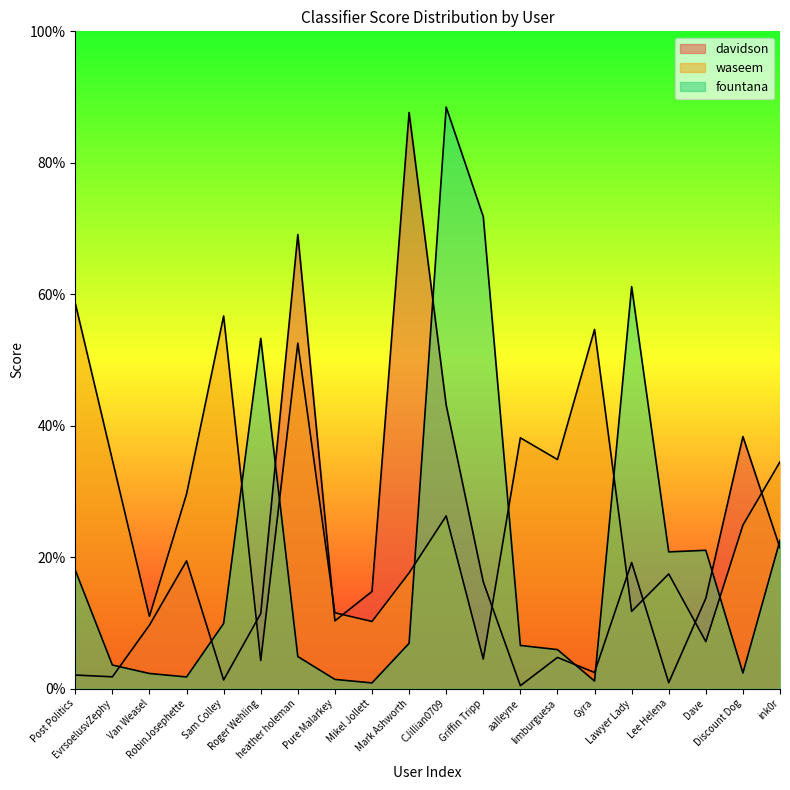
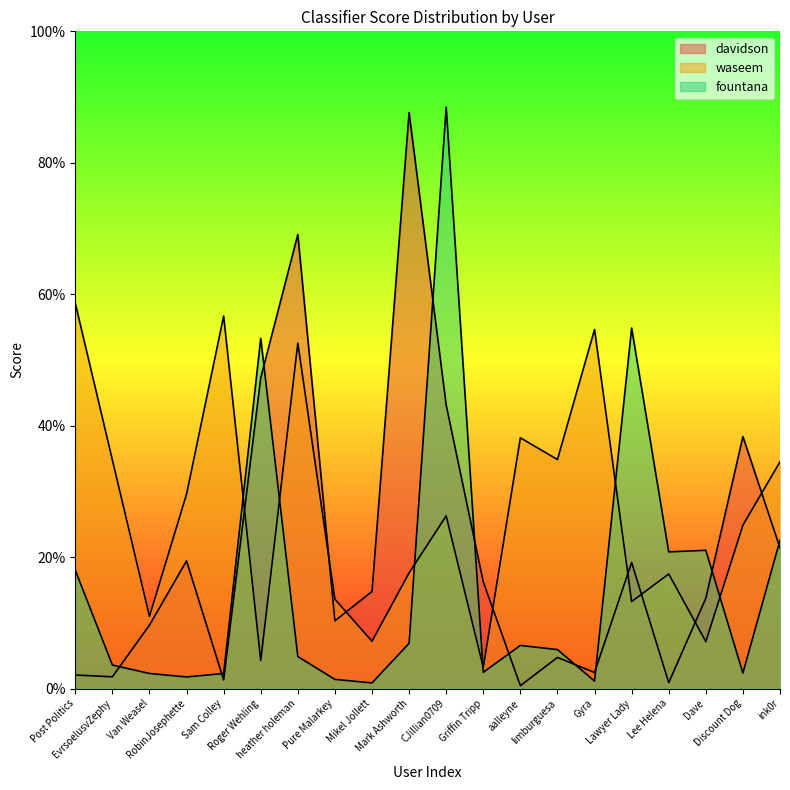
  {
    "davidson": {
      "Post Politics": "2%",
      "EvrsoelusvZephy": "2%",
      "Van Weasel": "10%",
      "RobinJosephette": "19%",
      "Sam Colley": "1%",
-     "Roger Wehling": "11%",
+     "Roger Wehling": "47%",
      "heather holeman": "69%",
      "Pure Malarkey": "10%",
      "Mikel Jollett": "15%",
      "Mark Ashworth": "88%",
      "CJillian0709": "43%",
      "Griffin Tripp": "16%",
      "aalleyne": "0%",
      "limburguesa": "5%",
      "Gyra": "2%",
      "Lawyer Lady": "19%",
      "Lee Helena": "1%",
      "Dave": "14%",
      "Discount Dog": "38%",
      "ink0r": "21%"
    },
    "waseem": {
      "Post Politics": "59%",
      "EvrsoelusvZephy": "35%",
      "Van Weasel": "11%",
      "RobinJosephette": "30%",
      "Sam Colley": "57%",
      "Roger Wehling": "4%",
      "heather holeman": "53%",
-     "Pure Malarkey": "12%",
-     "Mikel Jollett": "10%",
+     "Pure Malarkey": "14%",
+     "Mikel Jollett": "7%",
      "Mark Ashworth": "18%",
      "CJillian0709": "26%",
-     "Griffin Tripp": "4%",
+     "Griffin Tripp": "3%",
      "aalleyne": "38%",
      "limburguesa": "35%",
      "Gyra": "55%",
-     "Lawyer Lady": "12%",
+     "Lawyer Lady": "13%",
      "Lee Helena": "17%",
      "Dave": "7%",
      "Discount Dog": "25%",
      "ink0r": "35%"
    },
    "fountana": {
      "Post Politics": "18%",
      "EvrsoelusvZephy": "4%",
      "Van Weasel": "2%",
      "RobinJosephette": "2%",
-     "Sam Colley": "10%",
+     "Sam Colley": "2%",
      "Roger Wehling": "53%",
      "heather holeman": "5%",
      "Pure Malarkey": "1%",
      "Mikel Jollett": "1%",
      "Mark Ashworth": "7%",
      "CJillian0709": "88%",
-     "Griffin Tripp": "72%",
+     "Griffin Tripp": "2%",
      "aalleyne": "7%",
      "limburguesa": "6%",
      "Gyra": "1%",
-     "Lawyer Lady": "61%",
+     "Lawyer Lady": "55%",
      "Lee Helena": "21%",
      "Dave": "21%",
      "Discount Dog": "2%",
      "ink0r": "23%"
    }
  }
